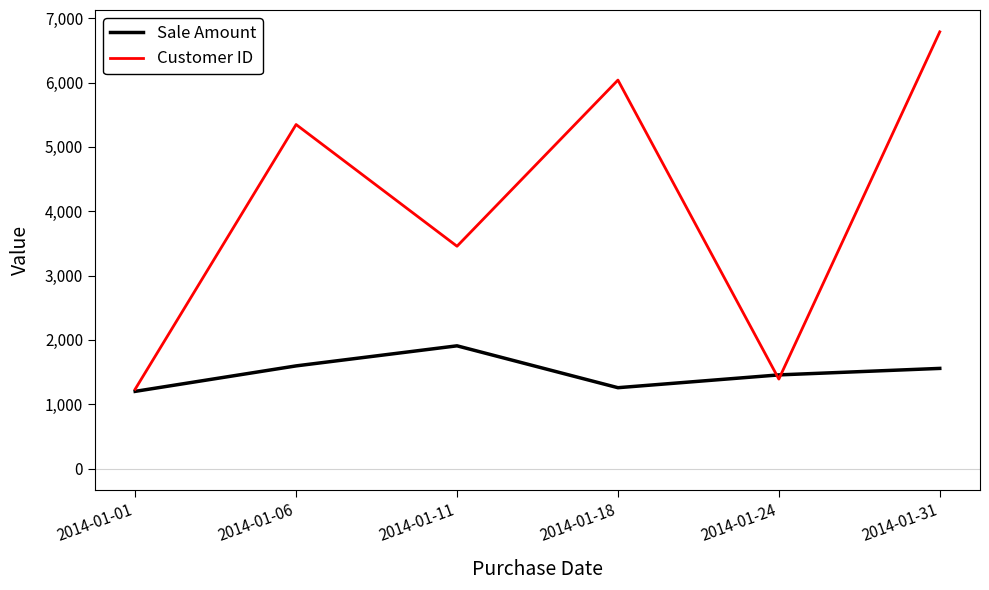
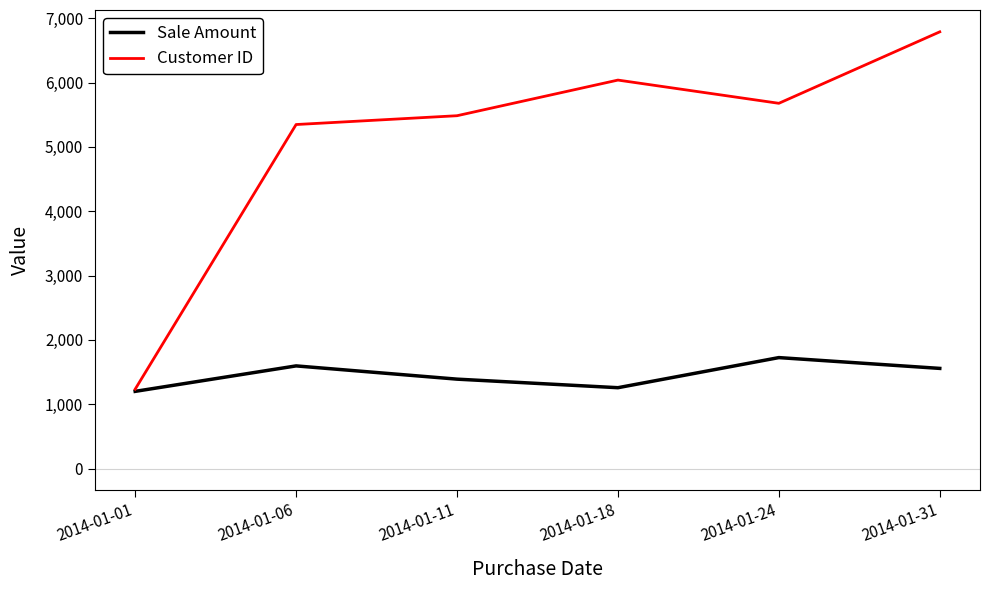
  {
    "Sale Amount": {
      "2014-01-06": "1,600",
-     "2014-01-11": "1,900",
+     "2014-01-11": "1,400",
      "2014-01-18": "1,300",
-     "2014-01-24": "1,500",
+     "2014-01-24": "1,700",
      "2014-01-31": "1,600"
    },
    "Customer ID": {
      "2014-01-06": "5,300",
-     "2014-01-11": "3,500",
+     "2014-01-11": "5,500",
      "2014-01-18": "6,000",
-     "2014-01-24": "1,400",
+     "2014-01-24": "5,700",
      "2014-01-31": "6,800"
    }
  }
